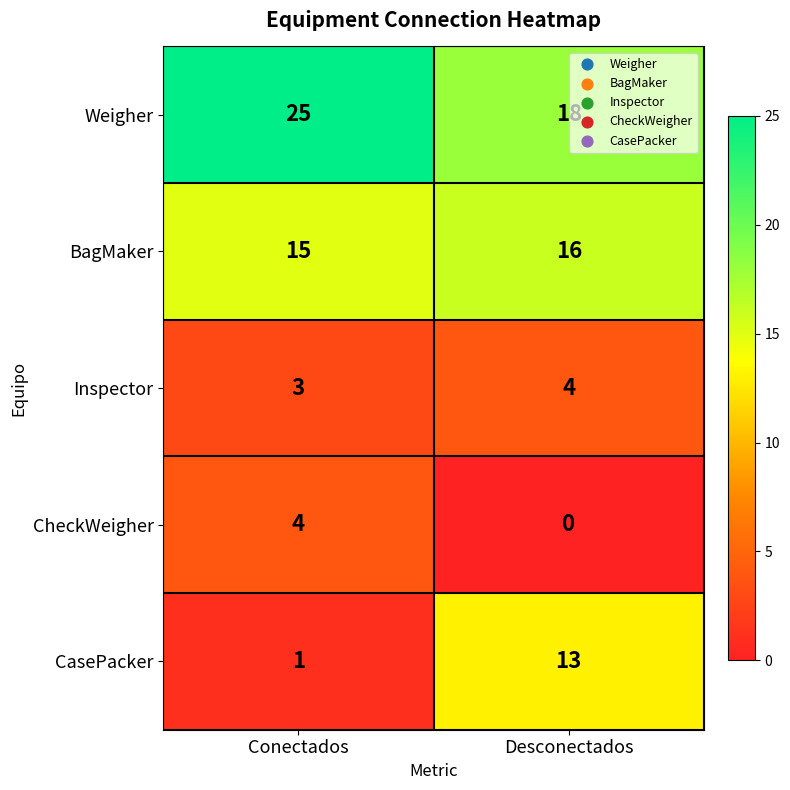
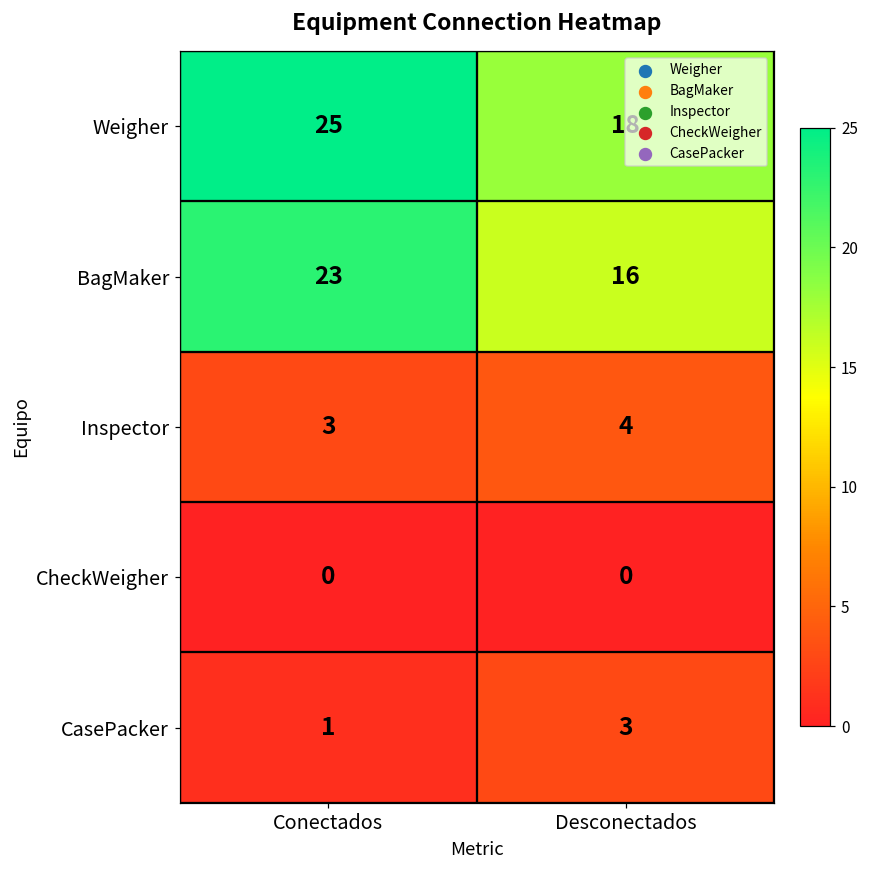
  {
    "Weigher": {
      "Conectados": 25
    },
    "BagMaker": {
-     "Conectados": 15,
+     "Conectados": 23,
      "Desconectados": 16
    },
    "Inspector": {
      "Conectados": 3,
      "Desconectados": 4
    },
    "CheckWeigher": {
-     "Conectados": 4,
+     "Conectados": 0,
      "Desconectados": 0
    },
    "CasePacker": {
      "Conectados": 1,
-     "Desconectados": 13
+     "Desconectados": 3
    }
  }
